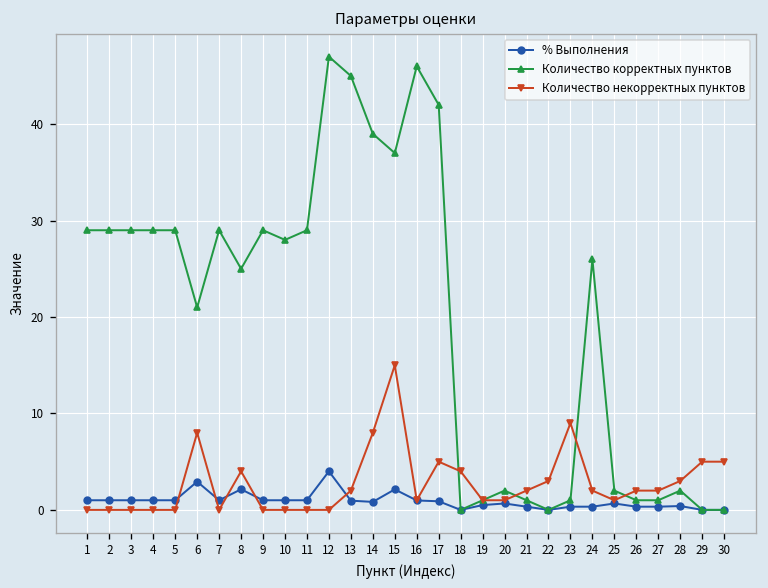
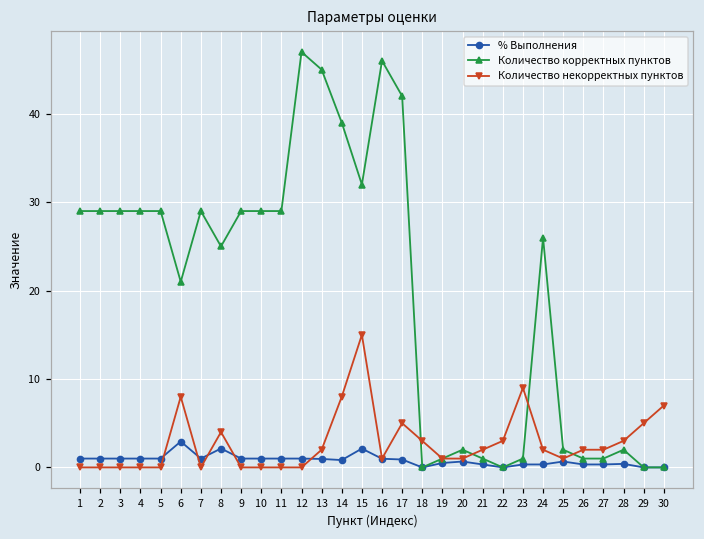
  {
    "% Выполнения": {
      "1": 1,
      "2": 1,
      "3": 1,
      "4": 1,
      "5": 1,
      "6": 3,
      "7": 1,
      "8": 2,
      "9": 1,
      "10": 1,
      "11": 1,
-     "12": 4,
+     "12": 1,
      "13": 1,
      "14": 1,
      "15": 2,
      "17": 1,
      "19": 1,
      "20": 1,
      "21": 0,
      "23": 0,
      "24": 0,
      "25": 1,
      "26": 0,
      "27": 0,
      "28": 0
    },
    "Количество корректных пунктов": {
      "1": 29,
      "2": 29,
      "3": 29,
      "4": 29,
      "5": 29,
      "6": 21,
      "7": 29,
      "8": 25,
      "9": 29,
-     "10": 28,
+     "10": 29,
      "11": 29,
      "12": 47,
      "13": 45,
      "14": 39,
-     "15": 37,
+     "15": 32,
      "16": 46,
      "17": 42,
      "20": 2,
      "21": 1,
      "23": 1,
      "24": 26,
      "25": 2,
      "26": 1,
      "27": 1,
      "28": 2
    },
    "Количество некорректных пунктов": {
      "1": 0,
      "2": 0,
      "3": 0,
      "4": 0,
      "5": 0,
      "6": 8,
      "7": 0,
      "8": 4,
      "9": 0,
      "10": 0,
      "11": 0,
      "12": 0,
      "13": 2,
      "14": 8,
      "15": 15,
      "17": 5,
-     "18": 4,
+     "18": 3,
      "20": 1,
      "21": 2,
      "22": 3,
      "23": 9,
      "24": 2,
      "25": 1,
      "26": 2,
      "27": 2,
      "28": 3,
      "29": 5,
-     "30": 5
+     "30": 7
    }
  }
